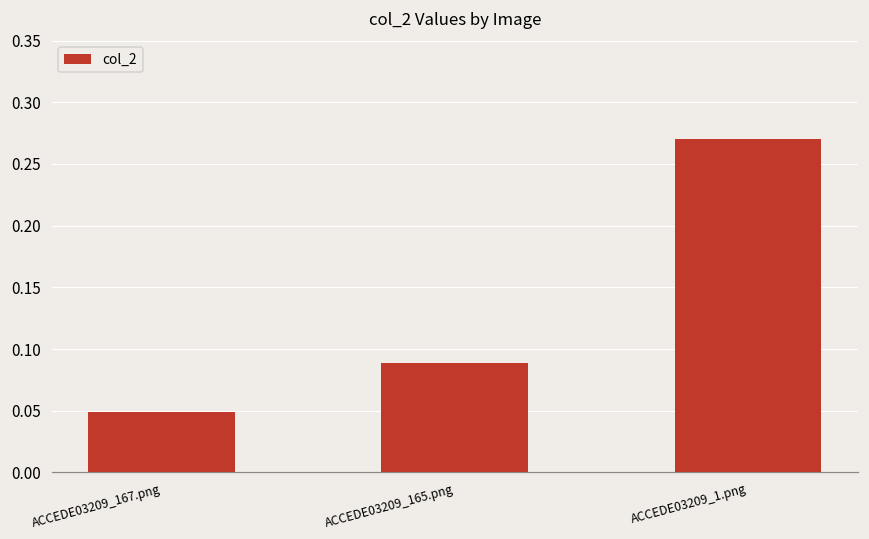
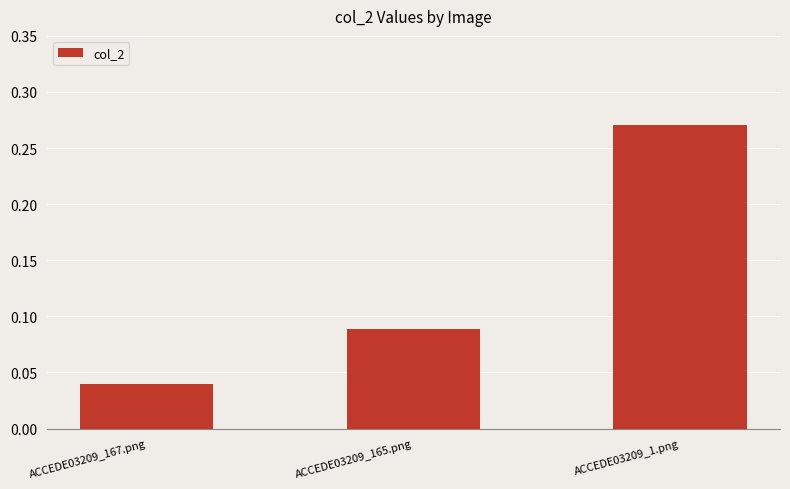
  {
-   "ACCEDE03209_167.png": 0.049,
+   "ACCEDE03209_167.png": 0.040,
    "ACCEDE03209_165.png": 0.089,
    "ACCEDE03209_1.png": 0.271
  }
